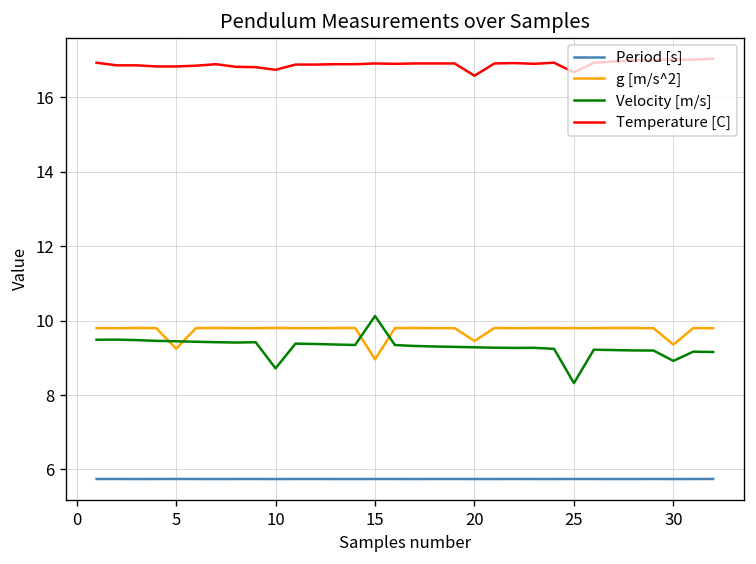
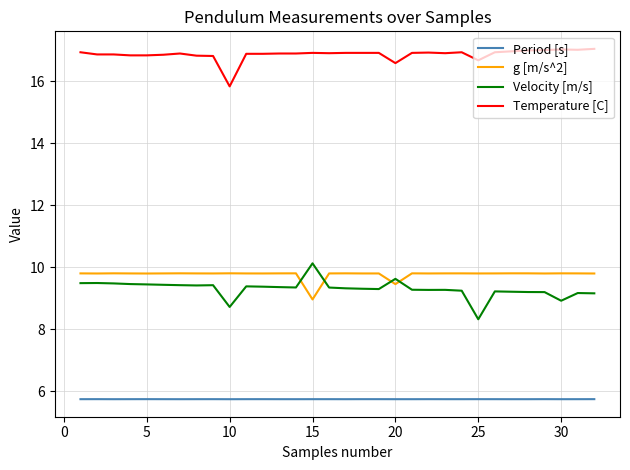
  {
    "Period [s]": {
      "5": 5.7,
      "10": 5.7,
      "15": 5.7,
      "20": 5.7,
      "25": 5.7,
      "30": 5.7
    },
    "g [m/s^2]": {
-     "5": 9.2,
+     "5": 9.8,
      "10": 9.8,
      "15": 9.0,
      "20": 9.5,
      "25": 9.8,
-     "30": 9.4
+     "30": 9.8
    },
    "Velocity [m/s]": {
      "5": 9.4,
      "10": 8.7,
      "15": 10.1,
-     "20": 9.3,
+     "20": 9.6,
      "25": 8.3,
      "30": 8.9
    },
    "Temperature [C]": {
      "5": 16.8,
-     "10": 16.7,
+     "10": 15.8,
      "15": 16.9,
      "20": 16.6
    }
  }
